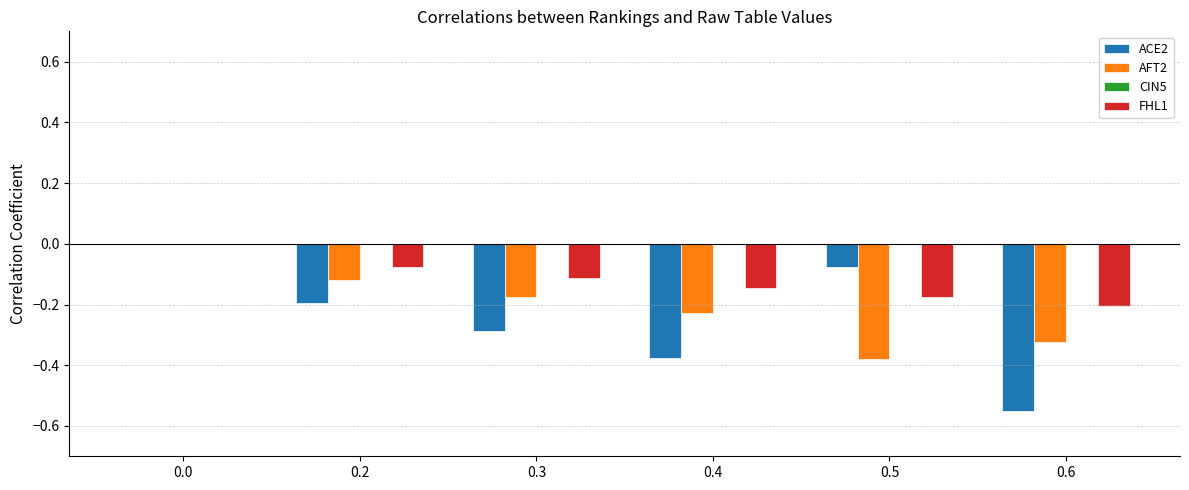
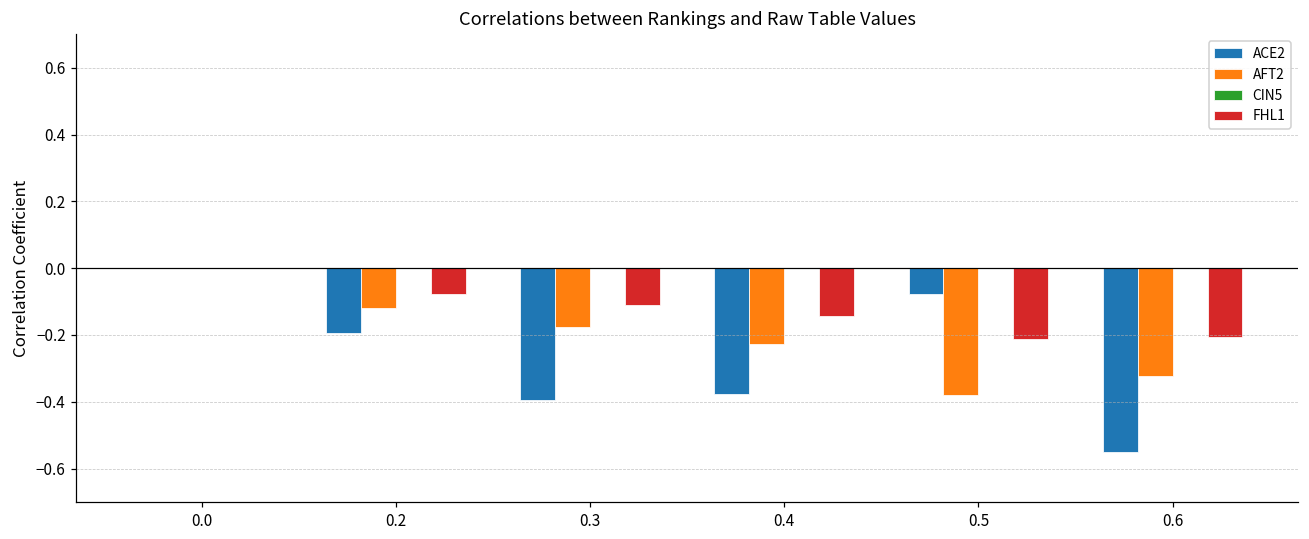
  {
    "ACE2": {
      "0.0": 0.00,
      "0.2": -0.19,
-     "0.3": -0.29,
+     "0.3": -0.39,
      "0.4": -0.38,
      "0.5": -0.08,
      "0.6": -0.55
    },
    "AFT2": {
      "0.0": 0.00,
      "0.2": -0.12,
      "0.3": -0.18,
      "0.4": -0.23,
      "0.5": -0.38,
      "0.6": -0.32
    },
    "CIN5": {
      "0.0": 0.00,
      "0.2": 0.00,
      "0.3": 0.00,
      "0.4": 0.00,
      "0.5": 0.00,
      "0.6": 0.00
    },
    "FHL1": {
      "0.0": 0.00,
      "0.2": -0.08,
      "0.3": -0.11,
      "0.4": -0.14,
-     "0.5": -0.18,
+     "0.5": -0.21,
      "0.6": -0.20
    }
  }
